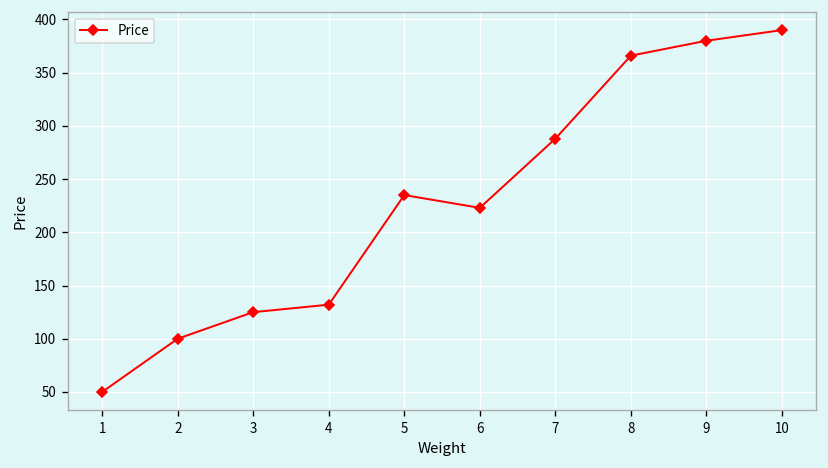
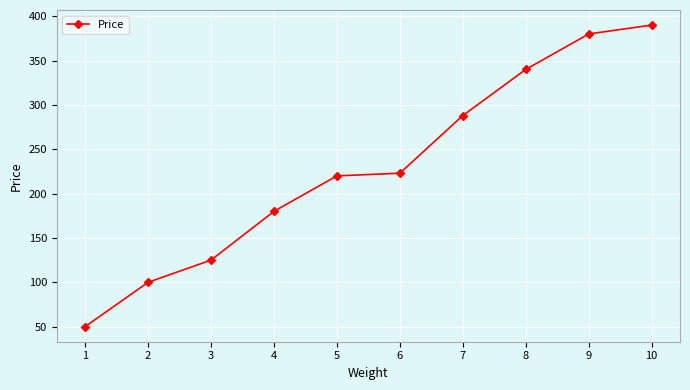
  {
    "1": 50,
    "2": 100,
    "3": 130,
-   "4": 130,
-   "5": 240,
+   "4": 180,
+   "5": 220,
    "6": 220,
    "7": 290,
-   "8": 370,
+   "8": 340,
    "9": 380,
    "10": 390
  }
